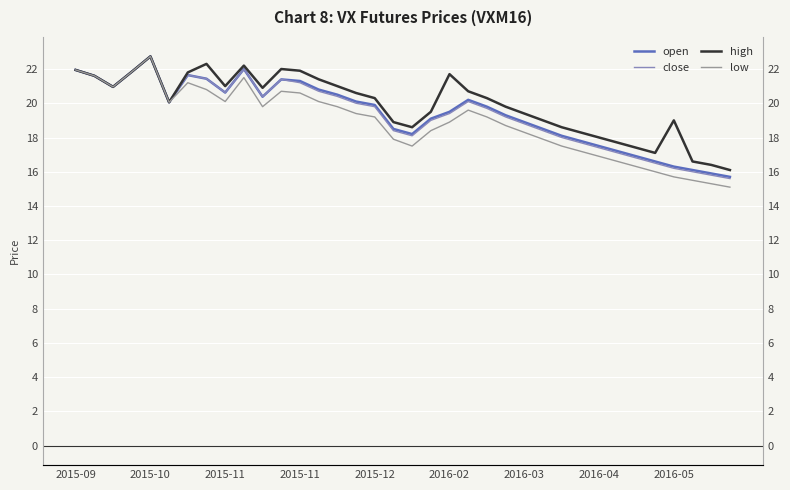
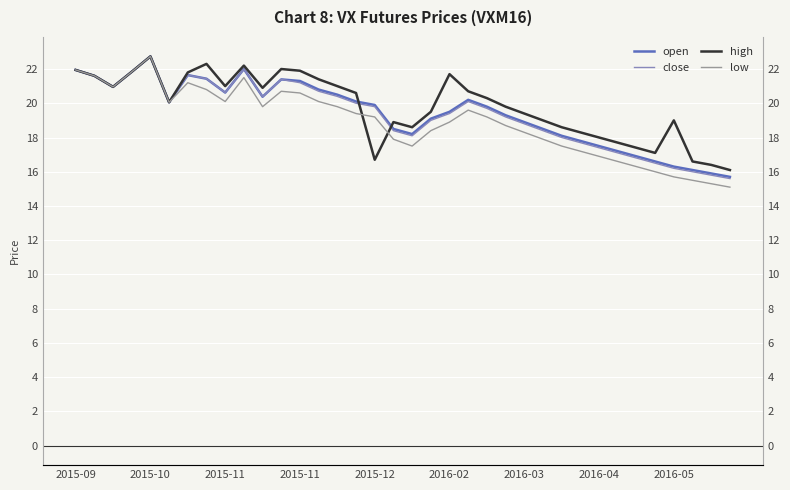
  {
    "high": {
-     "2015-12": 20.3,
+     "2015-12": 16.7,
      "2016-02": 21.7,
      "2016-03": 19.4,
      "2016-04": 18.0,
      "2016-05": 19.0
    }
  }
